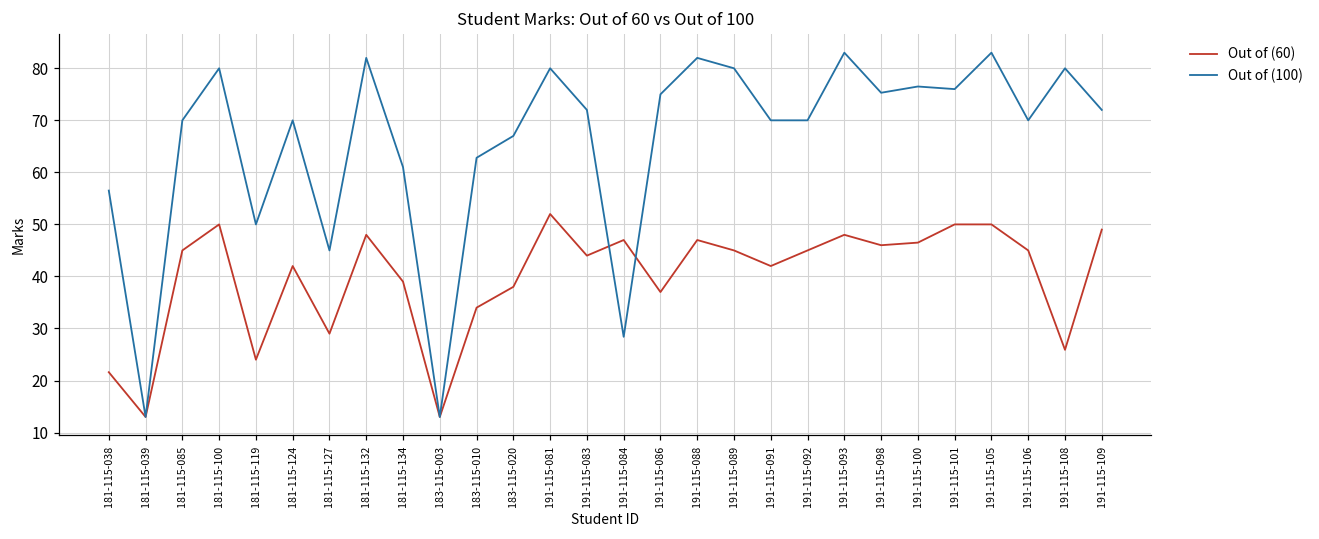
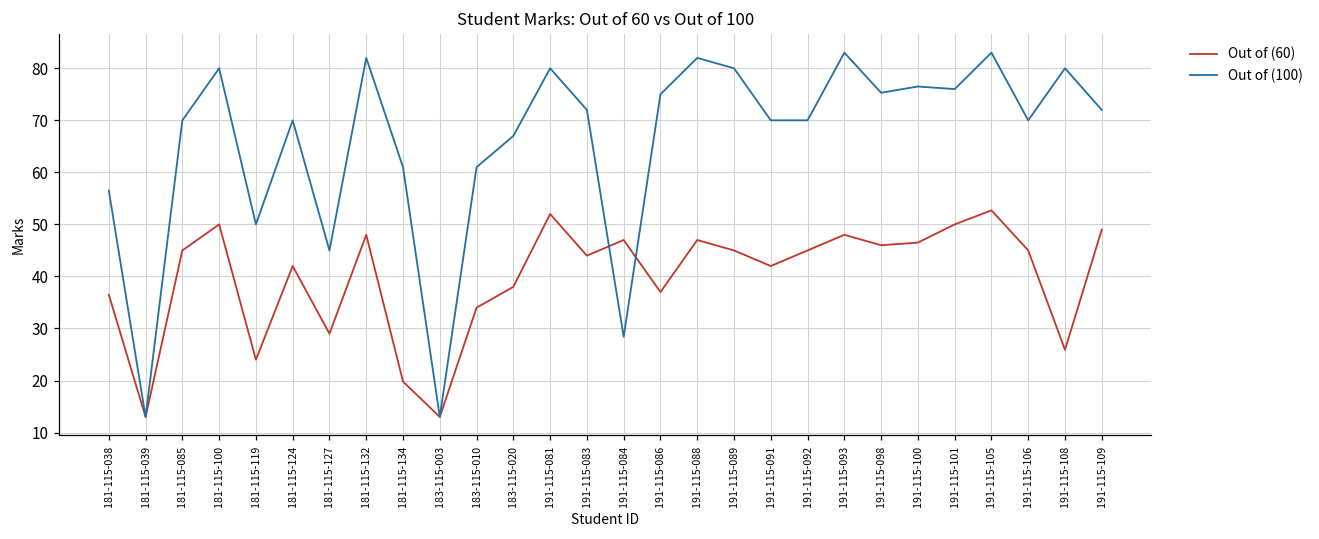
  {
    "Out of (60)": {
-     "181-115-038": 22,
+     "181-115-038": 37,
      "181-115-085": 45,
      "181-115-100": 50,
      "181-115-119": 24,
      "181-115-124": 42,
      "181-115-127": 29,
      "181-115-132": 48,
-     "181-115-134": 39,
+     "181-115-134": 20,
      "183-115-010": 34,
      "183-115-020": 38,
      "191-115-081": 52,
      "191-115-083": 44,
      "191-115-084": 47,
      "191-115-086": 37,
      "191-115-088": 47,
      "191-115-089": 45,
      "191-115-091": 42,
      "191-115-092": 45,
      "191-115-093": 48,
      "191-115-098": 46,
      "191-115-100": 47,
      "191-115-101": 50,
-     "191-115-105": 50,
+     "191-115-105": 53,
      "191-115-106": 45,
      "191-115-108": 26,
      "191-115-109": 49
    },
    "Out of (100)": {
      "181-115-038": 57,
      "181-115-085": 70,
      "181-115-100": 80,
      "181-115-119": 50,
      "181-115-124": 70,
      "181-115-127": 45,
      "181-115-132": 82,
      "181-115-134": 61,
-     "183-115-010": 63,
+     "183-115-010": 61,
      "183-115-020": 67,
      "191-115-081": 80,
      "191-115-083": 72,
      "191-115-084": 28,
      "191-115-086": 75,
      "191-115-088": 82,
      "191-115-089": 80,
      "191-115-091": 70,
      "191-115-092": 70,
      "191-115-093": 83,
      "191-115-098": 75,
      "191-115-100": 77,
      "191-115-101": 76,
      "191-115-105": 83,
      "191-115-106": 70,
      "191-115-108": 80,
      "191-115-109": 72
    }
  }
